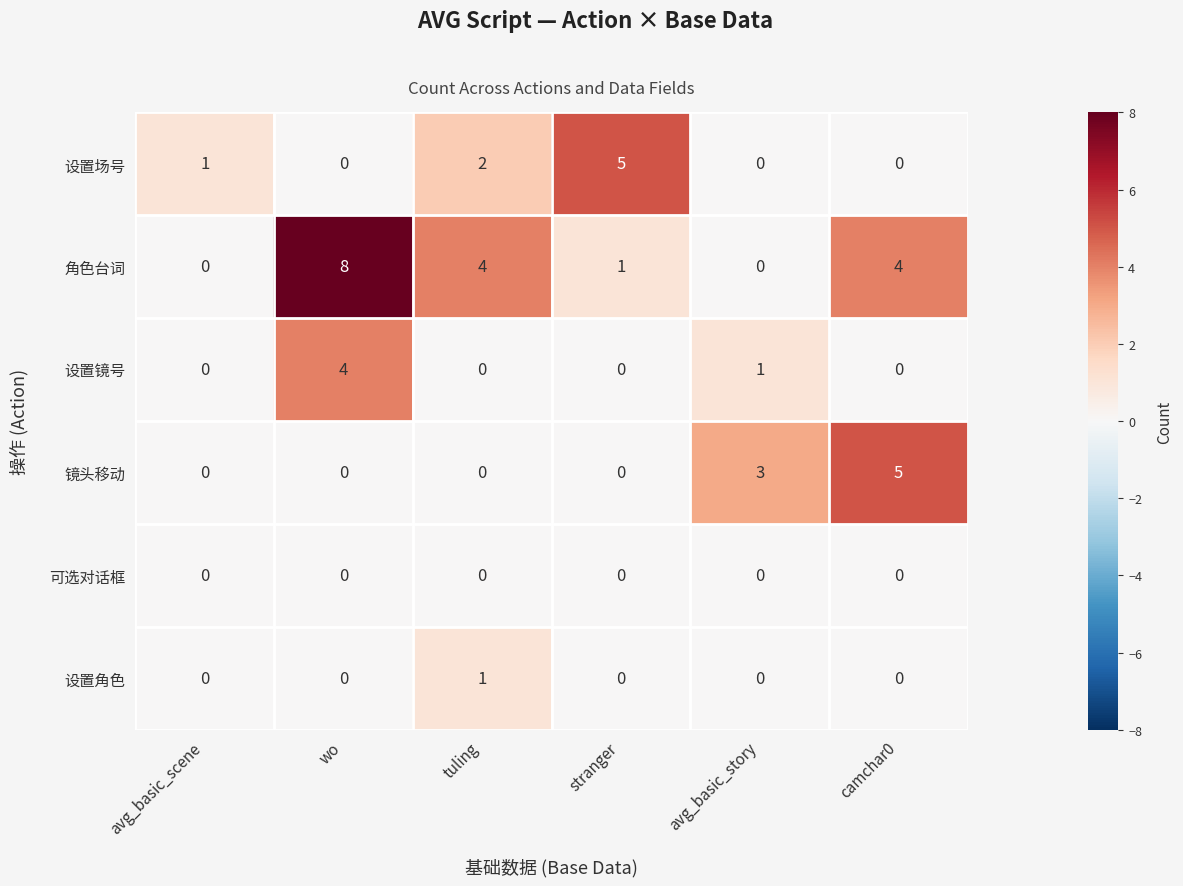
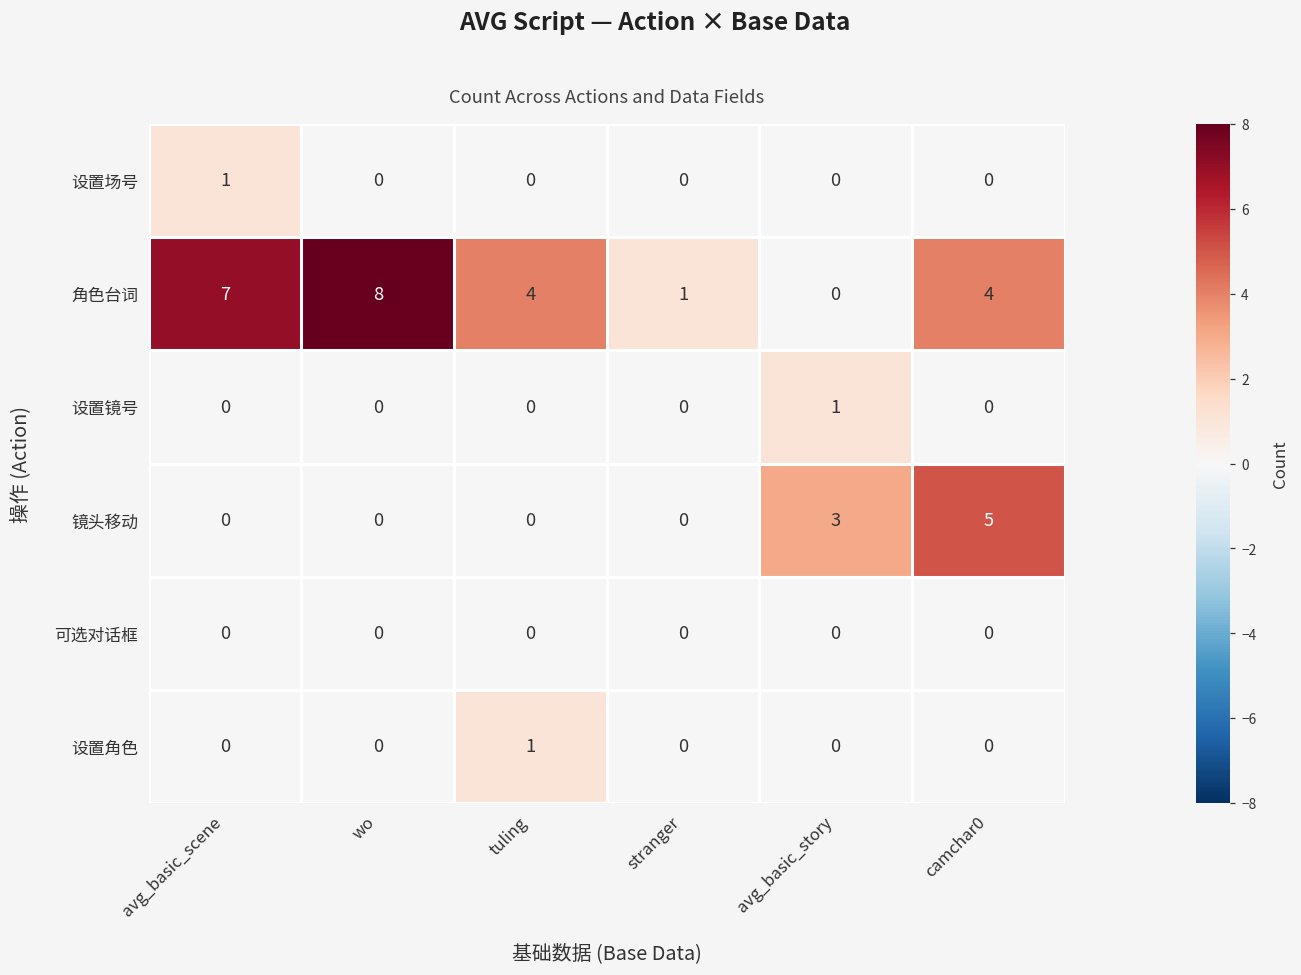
  {
    "设置场号": {
      "avg_basic_scene": 1,
      "wo": 0,
-     "tuling": 2,
-     "stranger": 5,
+     "tuling": 0,
+     "stranger": 0,
      "avg_basic_story": 0,
      "camchar0": 0
    },
    "角色台词": {
-     "avg_basic_scene": 0,
+     "avg_basic_scene": 7,
      "wo": 8,
      "tuling": 4,
      "stranger": 1,
      "avg_basic_story": 0,
      "camchar0": 4
    },
    "设置镜号": {
      "avg_basic_scene": 0,
-     "wo": 4,
+     "wo": 0,
      "tuling": 0,
      "stranger": 0,
      "avg_basic_story": 1,
      "camchar0": 0
    },
    "镜头移动": {
      "avg_basic_scene": 0,
      "wo": 0,
      "tuling": 0,
      "stranger": 0,
      "avg_basic_story": 3,
      "camchar0": 5
    },
    "可选对话框": {
      "avg_basic_scene": 0,
      "wo": 0,
      "tuling": 0,
      "stranger": 0,
      "avg_basic_story": 0,
      "camchar0": 0
    },
    "设置角色": {
      "avg_basic_scene": 0,
      "wo": 0,
      "tuling": 1,
      "stranger": 0,
      "avg_basic_story": 0,
      "camchar0": 0
    }
  }
